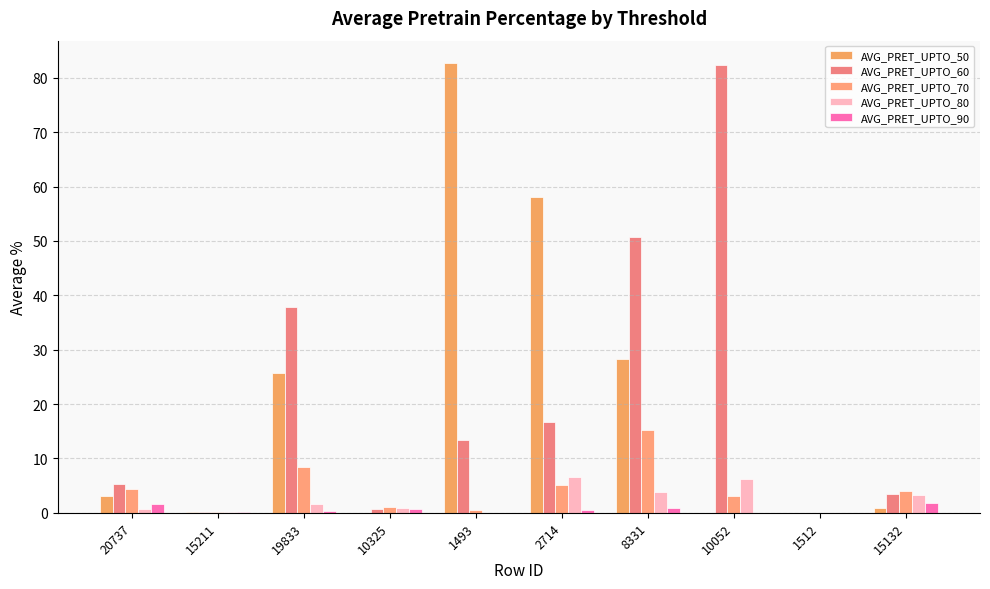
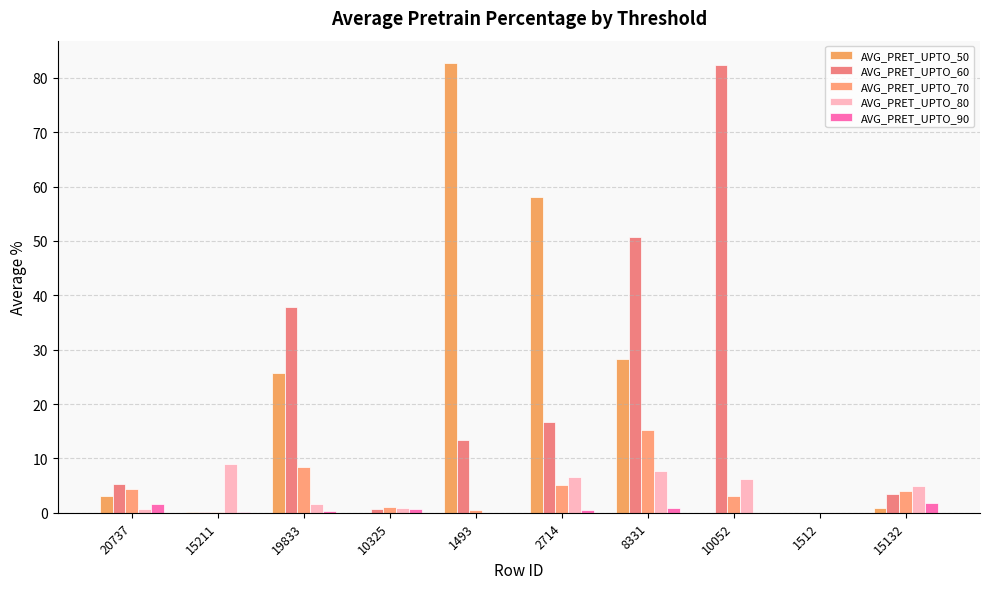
  {
    "AVG_PRET_UPTO_80": {
      "20737": 1,
-     "15211": 0,
+     "15211": 9,
      "19833": 2,
      "10325": 1,
      "2714": 7,
-     "8331": 4,
+     "8331": 8,
      "10052": 6,
      "1512": 0,
-     "15132": 3
+     "15132": 5
    }
  }
